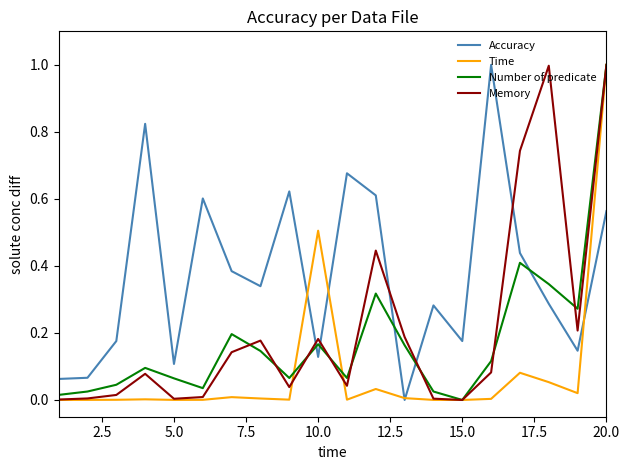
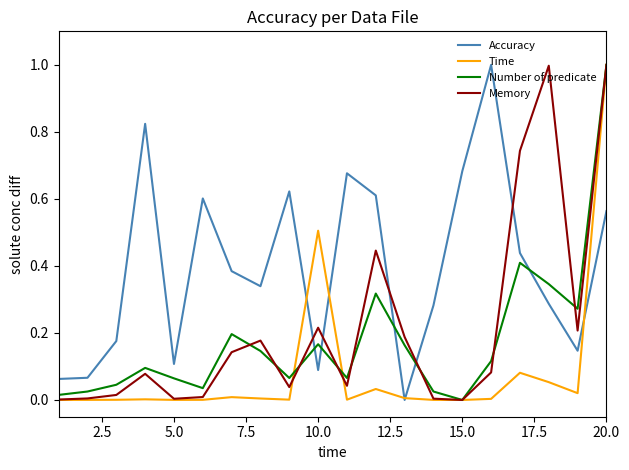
  {
    "Accuracy": {
      "5.0": 0.11,
-     "10.0": 0.13,
-     "15.0": 0.18,
+     "10.0": 0.09,
+     "15.0": 0.68,
      "20.0": 0.56
    },
    "Time": {
      "10.0": 0.51
    },
    "Number of predicate": {
      "5.0": 0.06,
      "10.0": 0.17
    },
    "Memory": {
-     "10.0": 0.18
+     "10.0": 0.22
    }
  }
